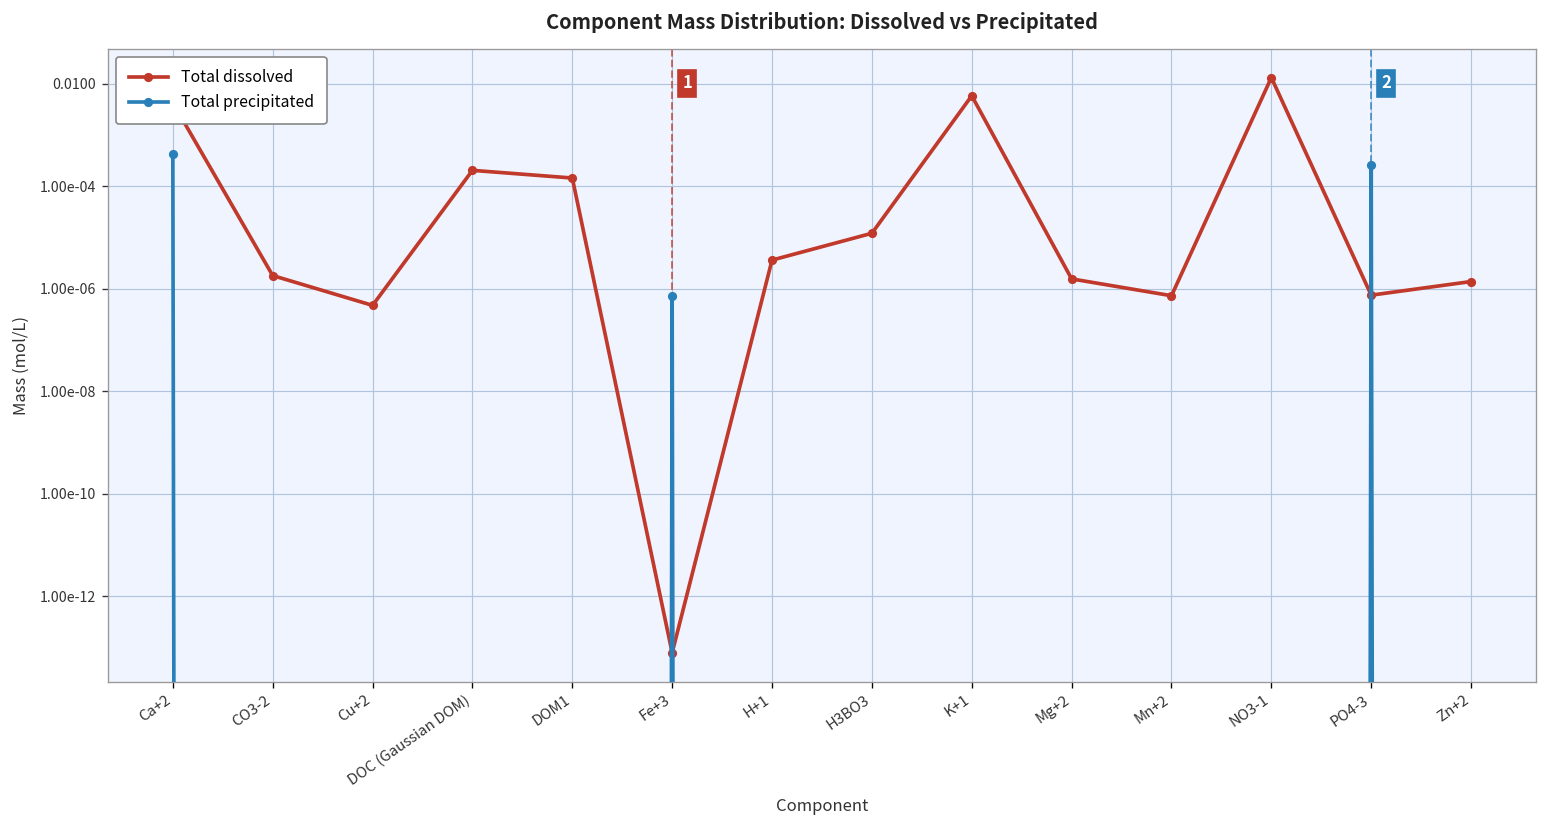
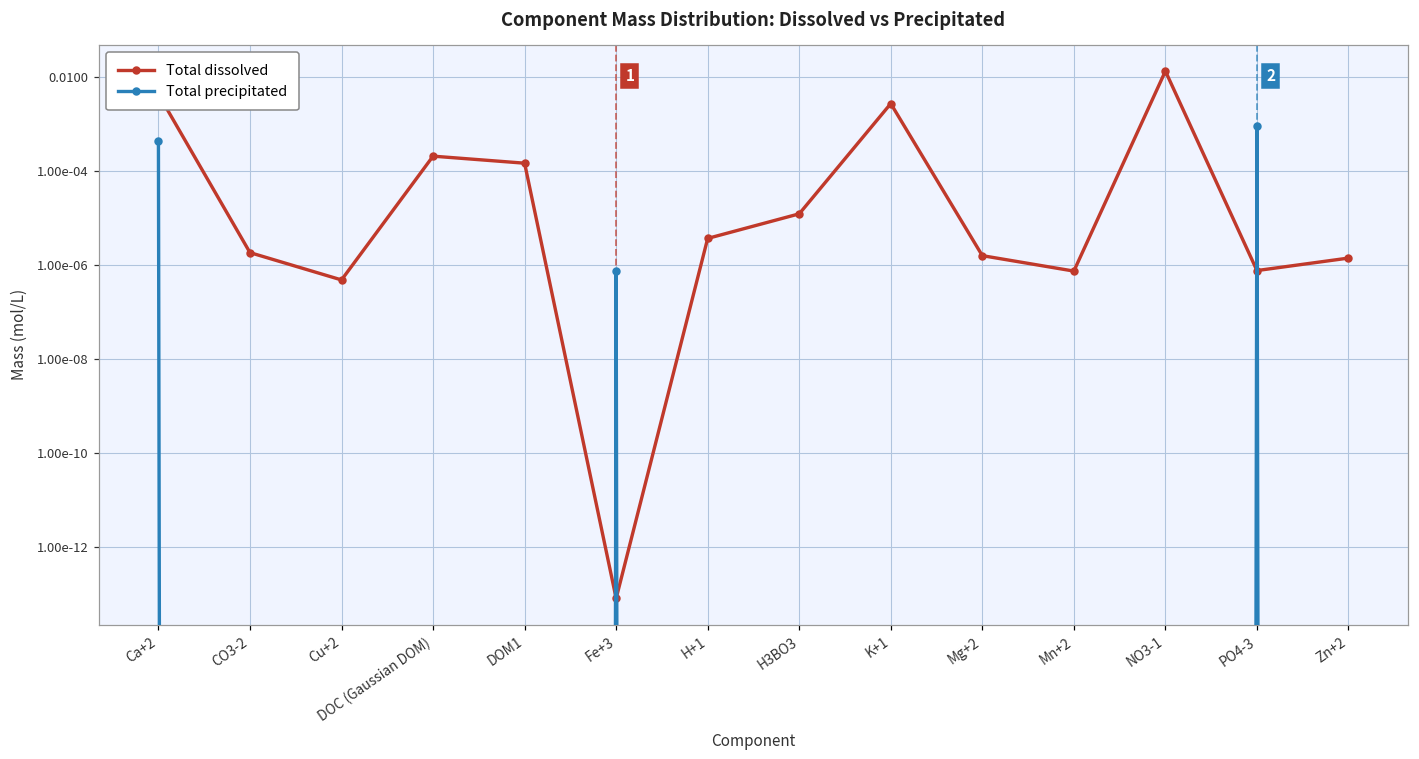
  {
    "Total dissolved": {
      "CO3-2": 0.0000018,
      "Cu+2": 0.0000005,
      "DOC (Gaussian DOM)": 0.0002,
      "DOM1": 0.00014,
      "Fe+3": 0.000000000000,
      "H+1": 0.000004,
      "H3BO3": 0.000012,
-     "K+1": 0.006,
+     "K+1": 0.003,
      "Mg+2": 0.0000016,
      "Mn+2": 0.0000007,
      "NO3-1": 0.013,
      "PO4-3": 0.0000007,
      "Zn+2": 0.0000014
    },
    "Total precipitated": {
      "Ca+2": 0.0004,
      "Fe+3": 0.0000007,
-     "PO4-3": 0.0003
+     "PO4-3": 0.0009
    }
  }
